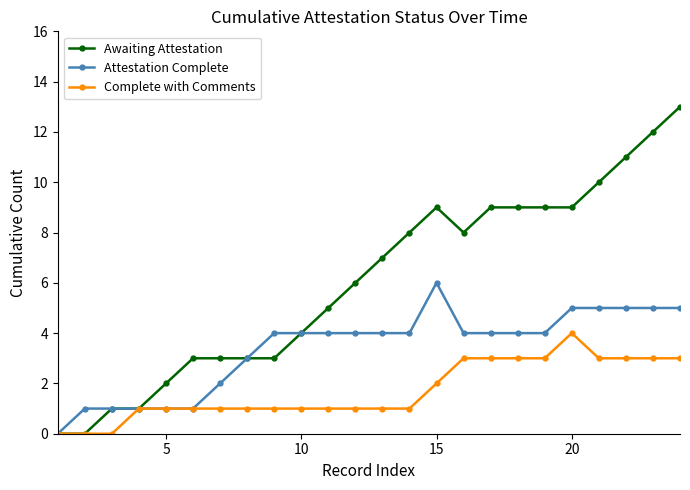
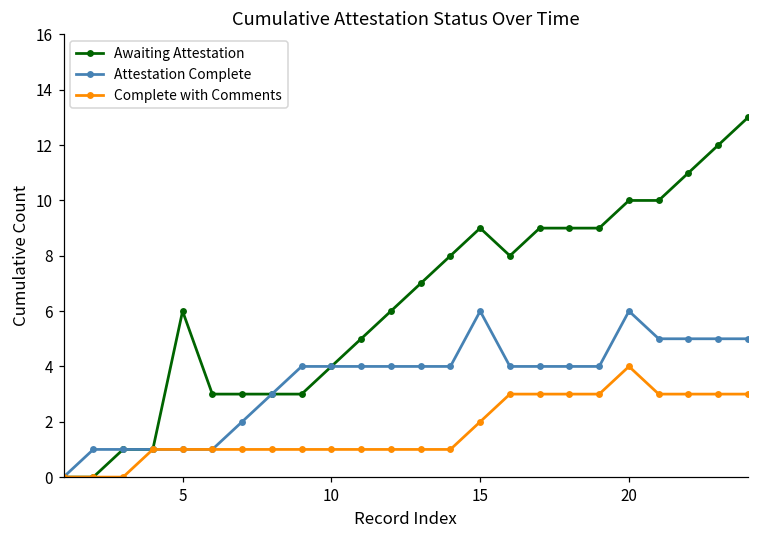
  {
    "Awaiting Attestation": {
-     "5": 2,
+     "5": 6,
      "15": 9,
-     "20": 9
+     "20": 10
    },
    "Attestation Complete": {
      "15": 6,
-     "20": 5
+     "20": 6
    },
    "Complete with Comments": {
      "10": 1,
      "15": 2,
      "20": 4
    }
  }
